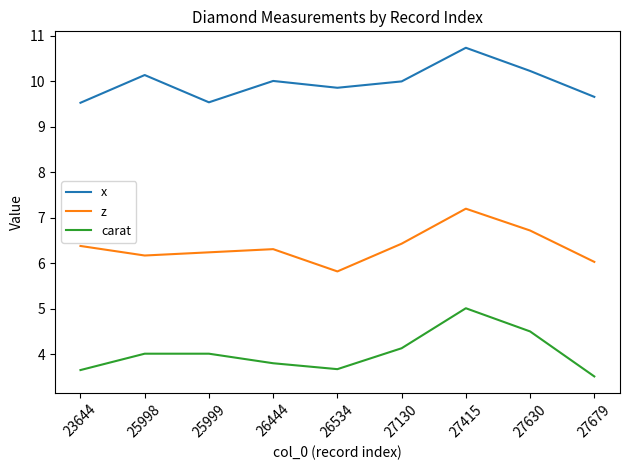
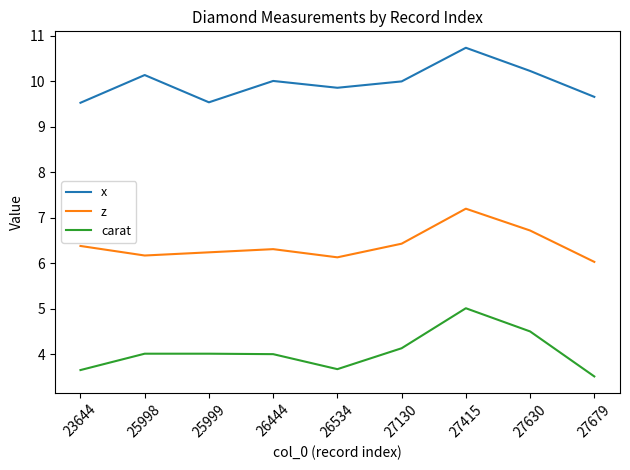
  {
    "x": {
      "23644": 9.5,
      "25998": 10.1,
      "25999": 9.5,
      "26444": 10.0,
      "26534": 9.9,
      "27130": 10.0,
      "27415": 10.7,
      "27630": 10.2,
      "27679": 9.7
    },
    "z": {
      "23644": 6.4,
      "25998": 6.2,
      "25999": 6.2,
      "26444": 6.3,
-     "26534": 5.8,
+     "26534": 6.1,
      "27130": 6.4,
      "27415": 7.2,
      "27630": 6.7,
      "27679": 6.0
    },
    "carat": {
      "23644": 3.7,
      "25998": 4.0,
      "25999": 4.0,
-     "26444": 3.8,
+     "26444": 4.0,
      "26534": 3.7,
      "27130": 4.1,
      "27415": 5.0,
      "27630": 4.5,
      "27679": 3.5
    }
  }
